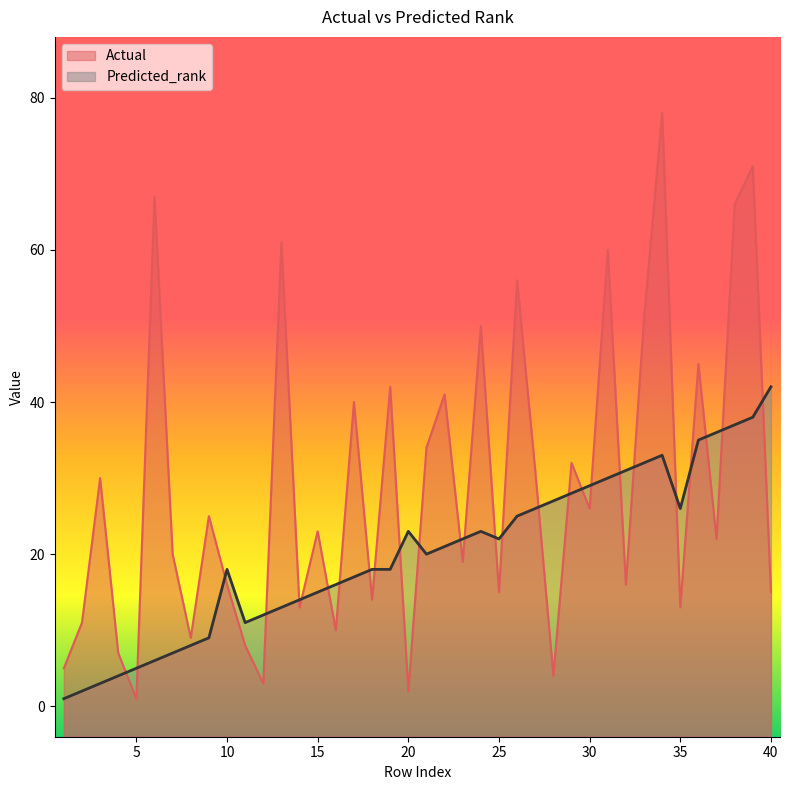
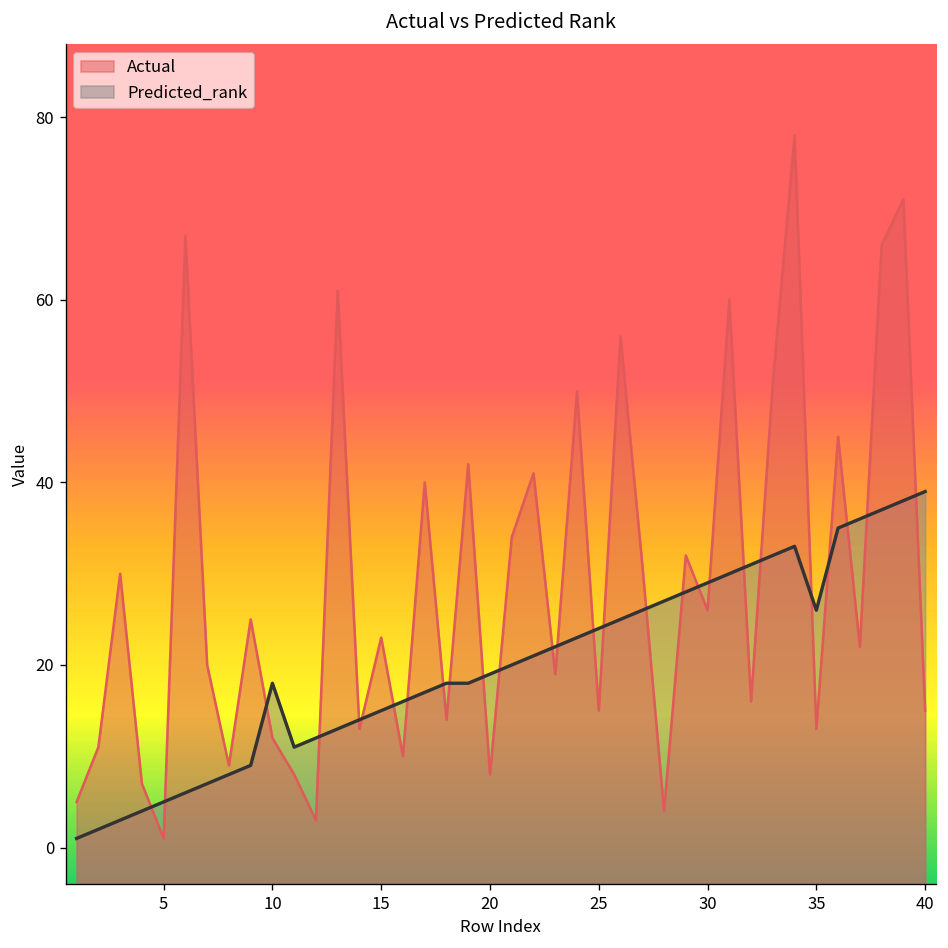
  {
    "Actual": {
      "5": 1,
-     "10": 16,
+     "10": 12,
      "15": 23,
-     "20": 2,
+     "20": 8,
      "25": 15,
      "30": 26,
      "35": 13,
      "40": 15
    },
    "Predicted_rank": {
      "5": 5,
      "10": 18,
      "15": 15,
-     "20": 23,
-     "25": 22,
+     "20": 19,
+     "25": 24,
      "30": 29,
      "35": 26,
-     "40": 42
+     "40": 39
    }
  }
